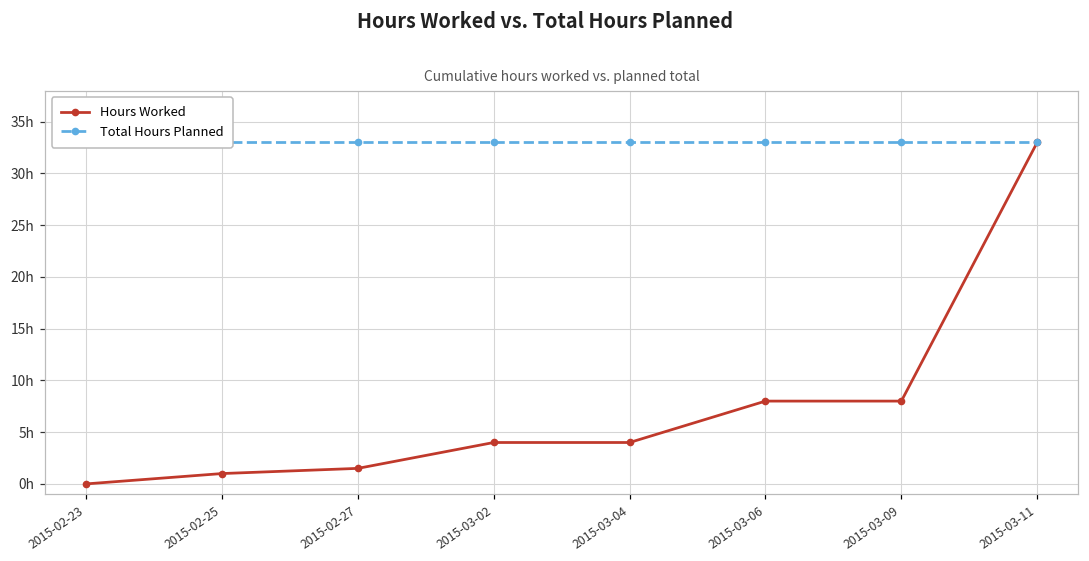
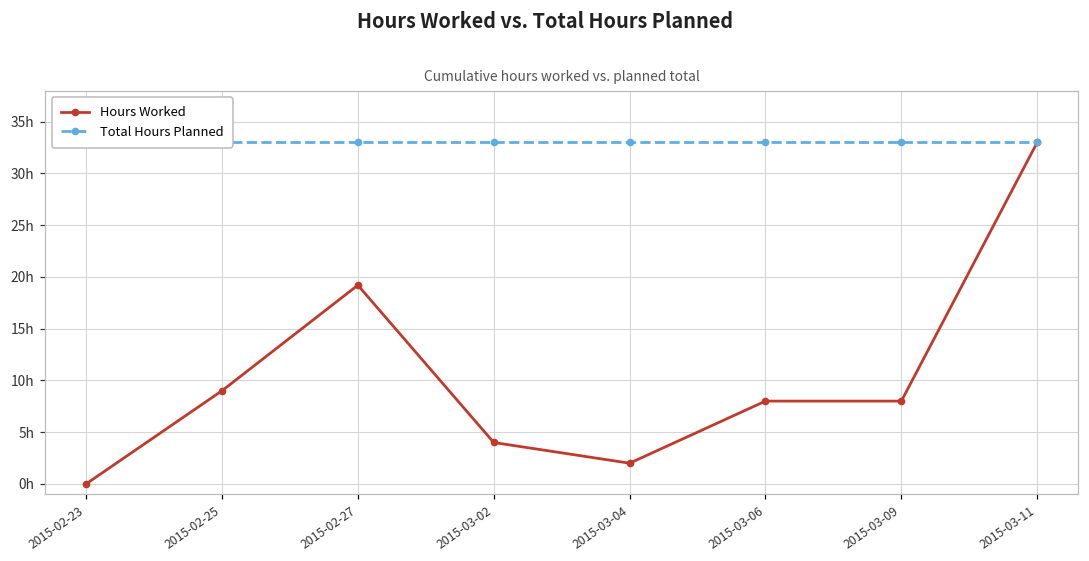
  {
    "Hours Worked": {
      "2015-02-23": "0h",
-     "2015-02-25": "1h",
-     "2015-02-27": "2h",
+     "2015-02-25": "9h",
+     "2015-02-27": "19h",
      "2015-03-02": "4h",
-     "2015-03-04": "4h",
+     "2015-03-04": "2h",
      "2015-03-06": "8h",
      "2015-03-09": "8h"
    },
    "Total Hours Planned": {
      "2015-02-27": "33h",
      "2015-03-02": "33h",
      "2015-03-04": "33h",
      "2015-03-06": "33h",
      "2015-03-09": "33h"
    }
  }
